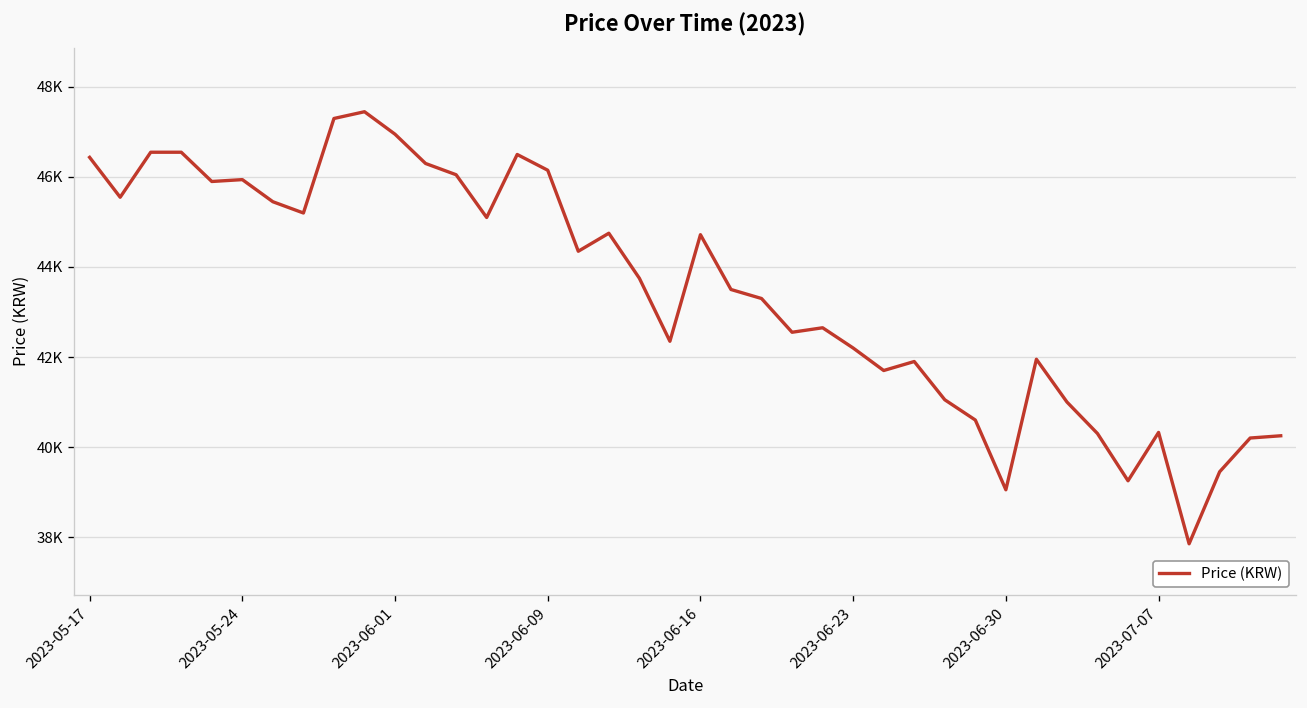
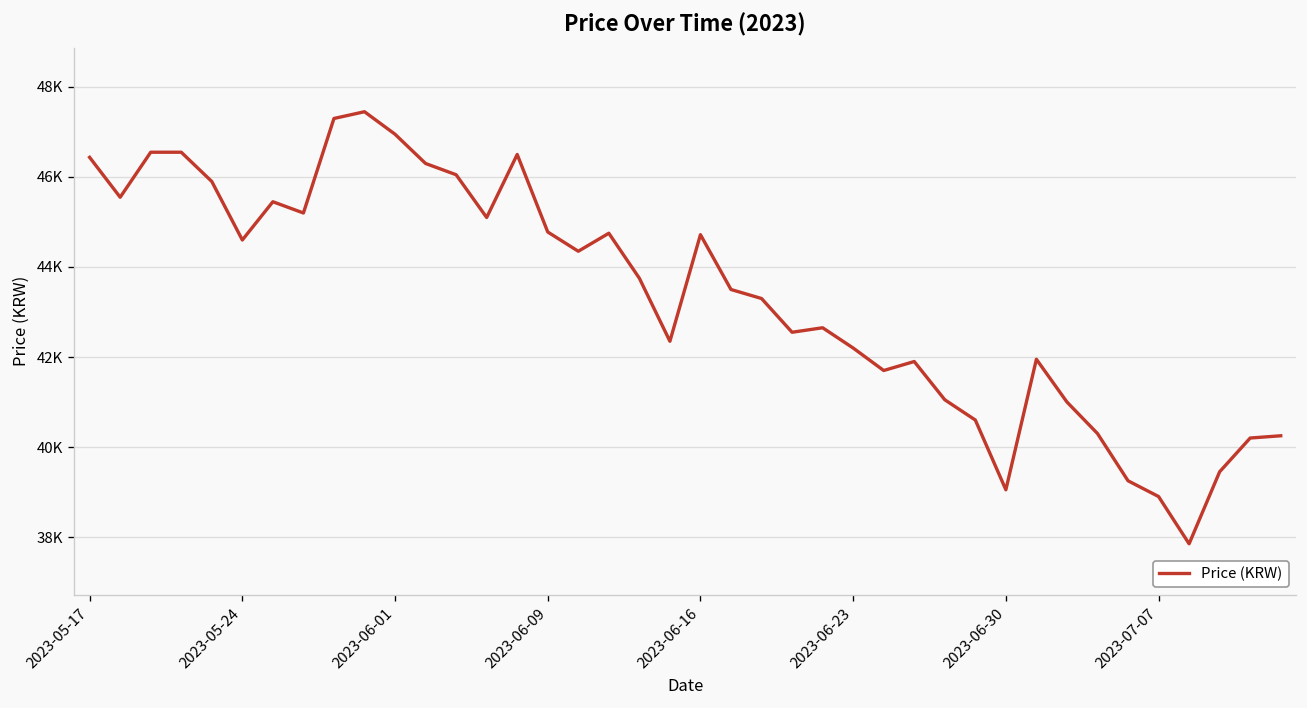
  {
    "2023-05-17": 46400,
-   "2023-05-24": 45900,
+   "2023-05-24": 44600,
    "2023-06-01": 47000,
-   "2023-06-09": 46200,
+   "2023-06-09": 44800,
    "2023-06-16": 44700,
    "2023-06-23": 42200,
    "2023-06-30": 39100,
-   "2023-07-07": 40300
+   "2023-07-07": 38900
  }
